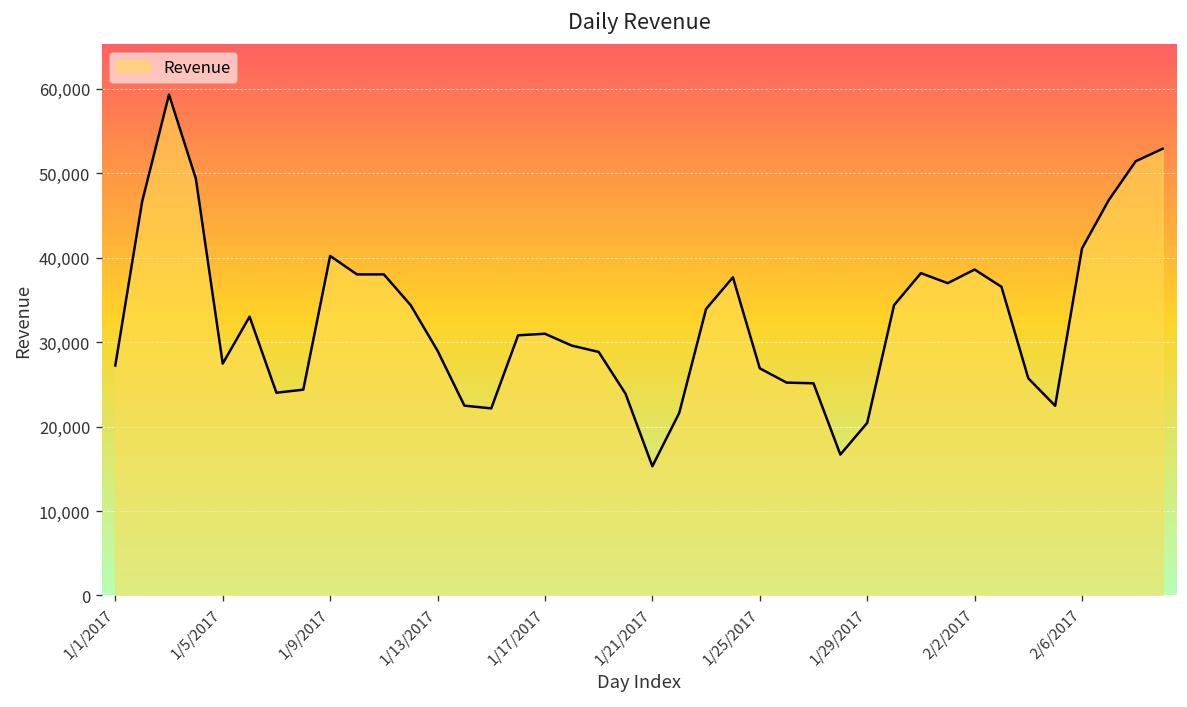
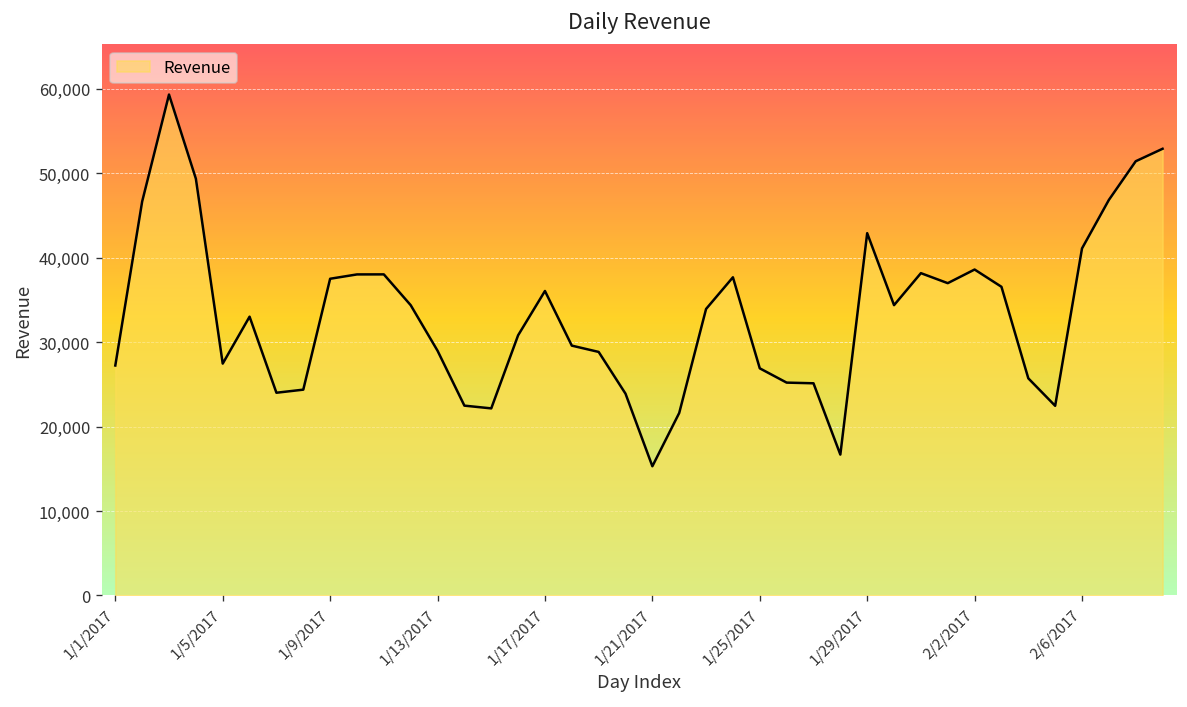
  {
    "1/1/2017": "27,000",
    "1/5/2017": "27,000",
-   "1/9/2017": "40,000",
+   "1/9/2017": "38,000",
    "1/13/2017": "29,000",
-   "1/17/2017": "31,000",
+   "1/17/2017": "36,000",
    "1/21/2017": "15,000",
    "1/25/2017": "27,000",
-   "1/29/2017": "20,000",
+   "1/29/2017": "43,000",
    "2/2/2017": "39,000",
    "2/6/2017": "41,000"
  }
